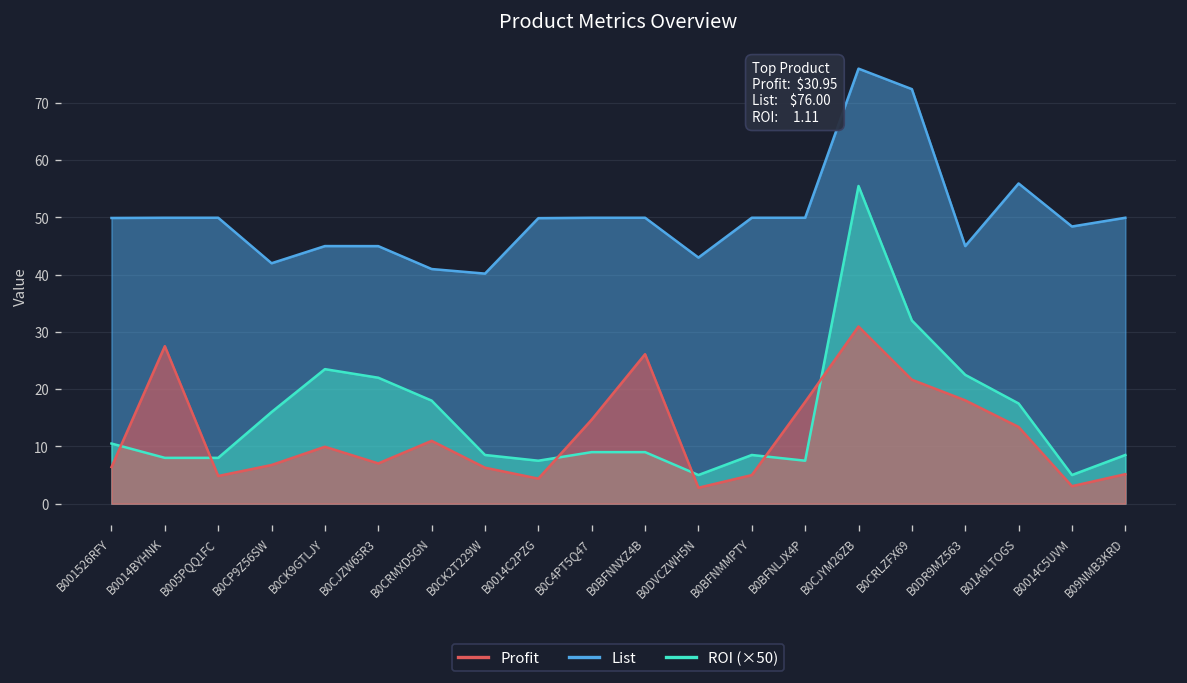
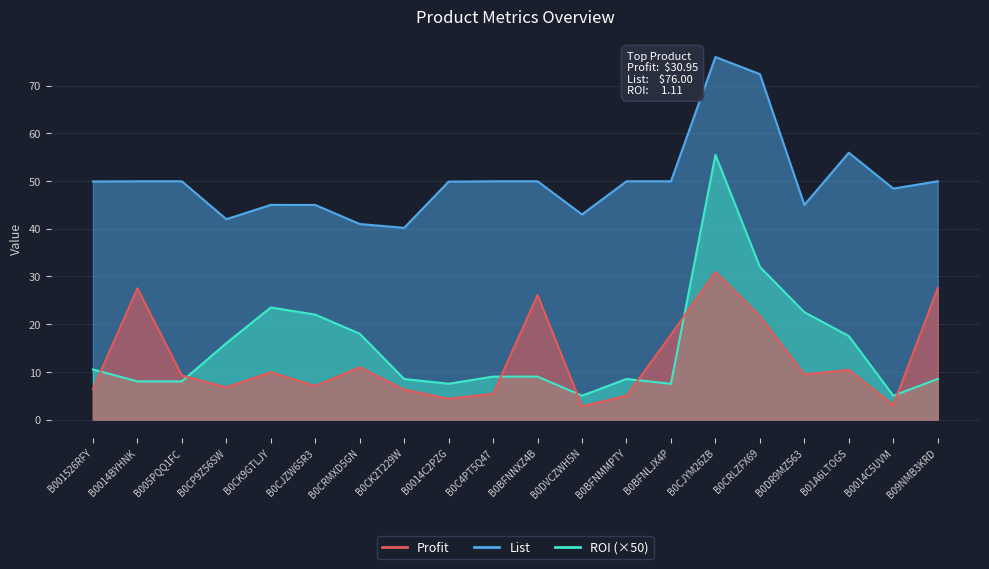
  {
    "Profit": {
      "B001526RFY": 6,
      "B0014BYHNK": 28,
-     "B005PQQ1FC": 5,
+     "B005PQQ1FC": 9,
      "B0CP9Z56SW": 7,
      "B0CK9GTLJY": 10,
      "B0CJZW65R3": 7,
      "B0CRMXD5GN": 11,
      "B0CK2T229W": 6,
      "B0014C2PZG": 4,
-     "B0C4PT5Q47": 15,
+     "B0C4PT5Q47": 5,
      "B0BFNNXZ4B": 26,
      "B0DVCZWH5N": 3,
      "B0BFNMMPTY": 5,
      "B0BFNLJX4P": 18,
      "B0CJYM26ZB": 31,
      "B0CRLZFX69": 22,
-     "B0DR9MZ563": 18,
-     "B01A6LTOGS": 13,
+     "B0DR9MZ563": 9,
+     "B01A6LTOGS": 10,
      "B0014C5UVM": 3,
-     "B09NMB3KRD": 5
+     "B09NMB3KRD": 28
    }
  }
